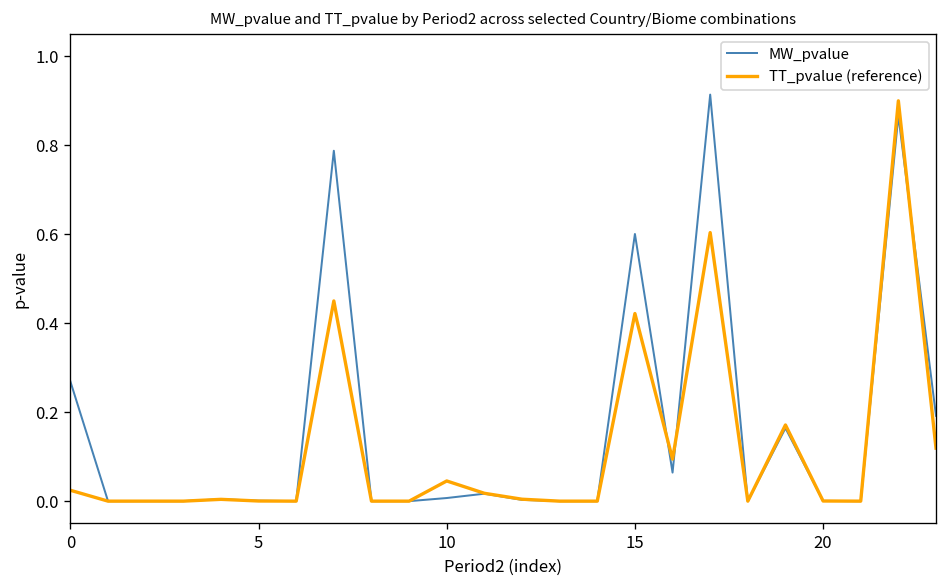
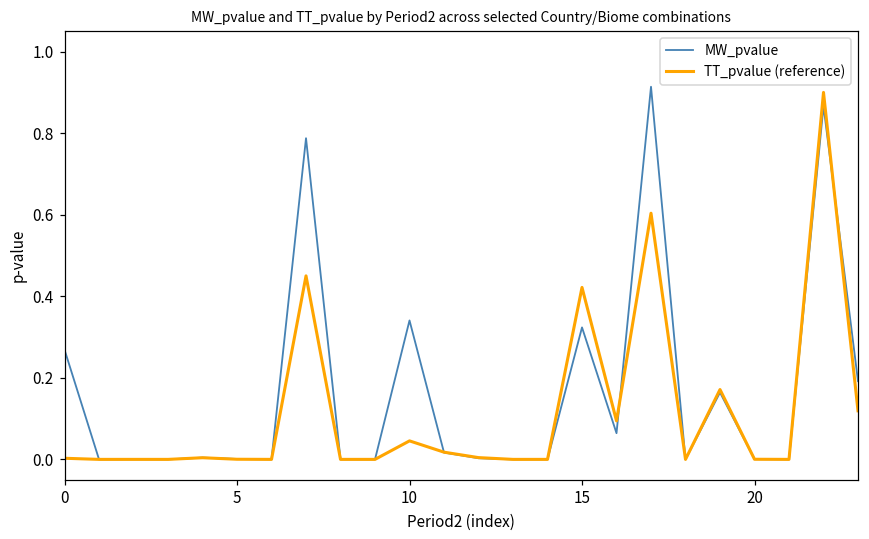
  {
    "MW_pvalue": {
      "0": 0.27,
-     "10": 0.01,
-     "15": 0.60
+     "10": 0.34,
+     "15": 0.32
    },
    "TT_pvalue (reference)": {
-     "0": 0.02,
+     "0": 0.00,
      "10": 0.05,
      "15": 0.42
    }
  }
